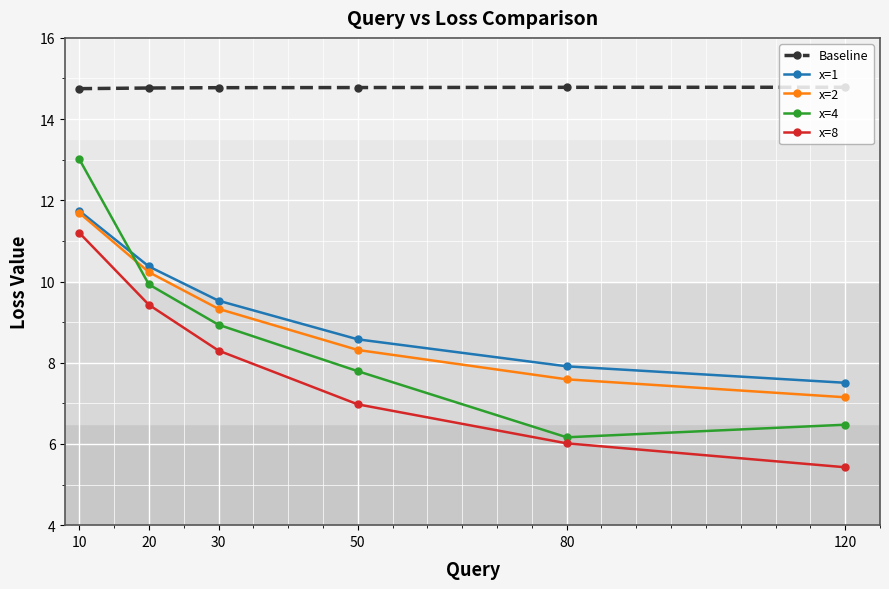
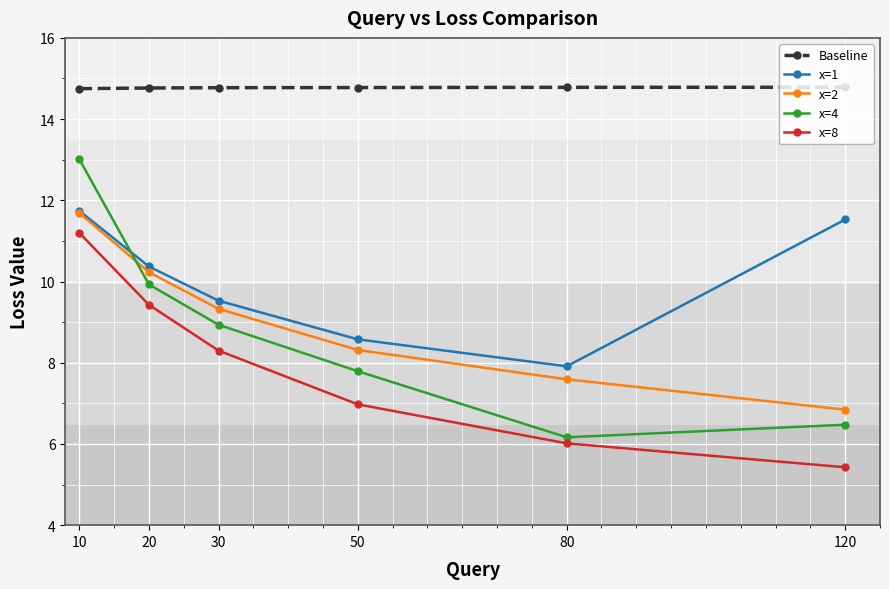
  {
    "Baseline": {
      "10": 14.8,
      "20": 14.8,
      "30": 14.8,
      "50": 14.8,
      "80": 14.8
    },
    "x=1": {
      "20": 10.4,
      "30": 9.5,
      "50": 8.6,
      "80": 7.9,
-     "120": 7.5
+     "120": 11.5
    },
    "x=2": {
      "20": 10.2,
      "30": 9.3,
      "50": 8.3,
      "80": 7.6,
-     "120": 7.1
+     "120": 6.8
    },
    "x=4": {
      "10": 13.0,
      "20": 9.9,
      "30": 8.9,
      "50": 7.8,
      "80": 6.2,
      "120": 6.5
    },
    "x=8": {
      "10": 11.2,
      "20": 9.4,
      "30": 8.3,
      "50": 7.0,
      "80": 6.0,
      "120": 5.4
    }
  }
